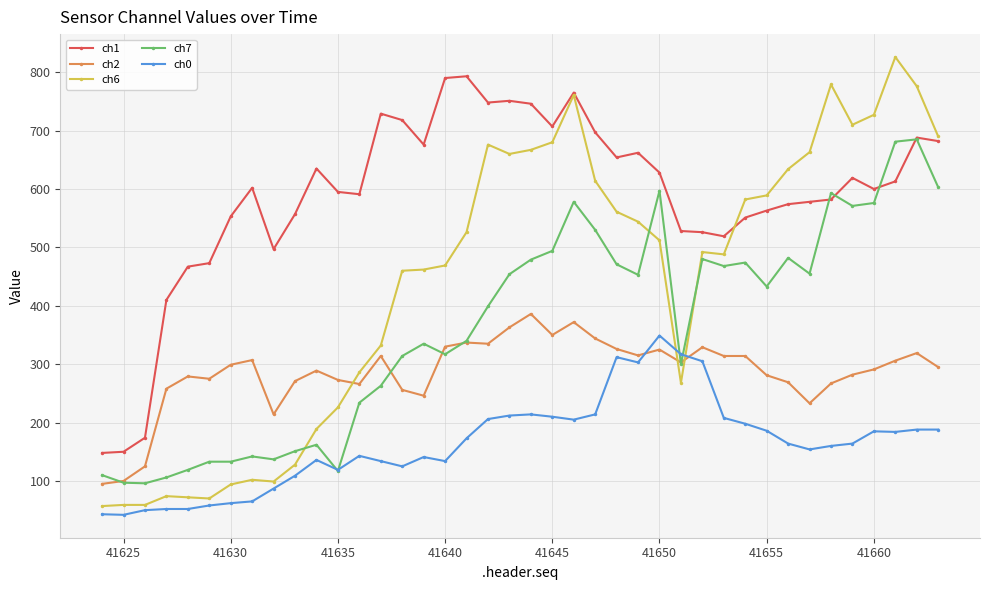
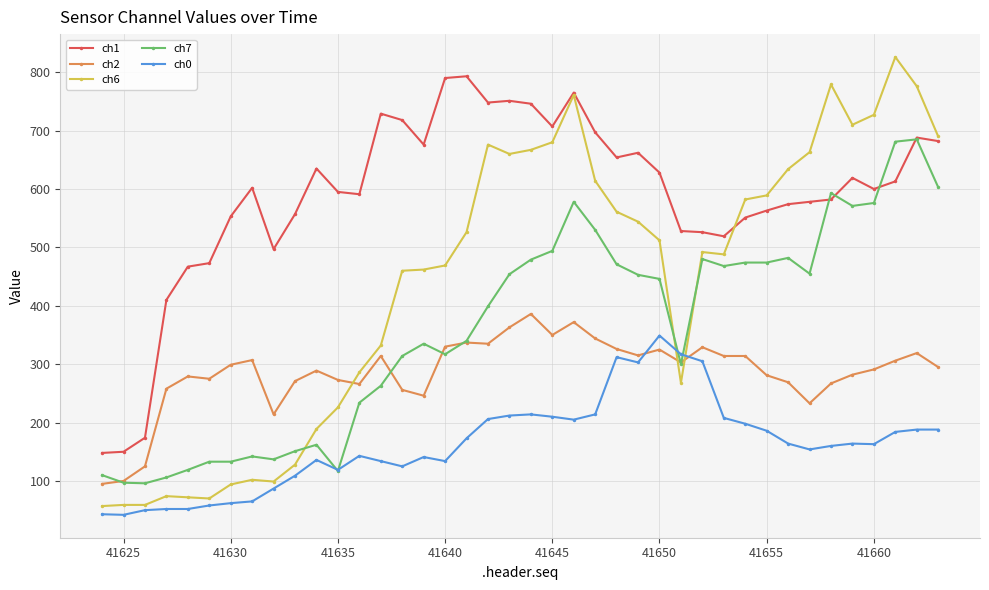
  {
    "ch7": {
      "41630": 130,
      "41640": 320,
      "41645": 490,
-     "41650": 600,
-     "41655": 430,
+     "41650": 450,
+     "41655": 470,
      "41660": 580
    },
    "ch0": {
      "41625": 40,
      "41630": 60,
      "41640": 130,
      "41645": 210,
      "41650": 350,
      "41655": 190,
-     "41660": 190
+     "41660": 160
    }
  }
